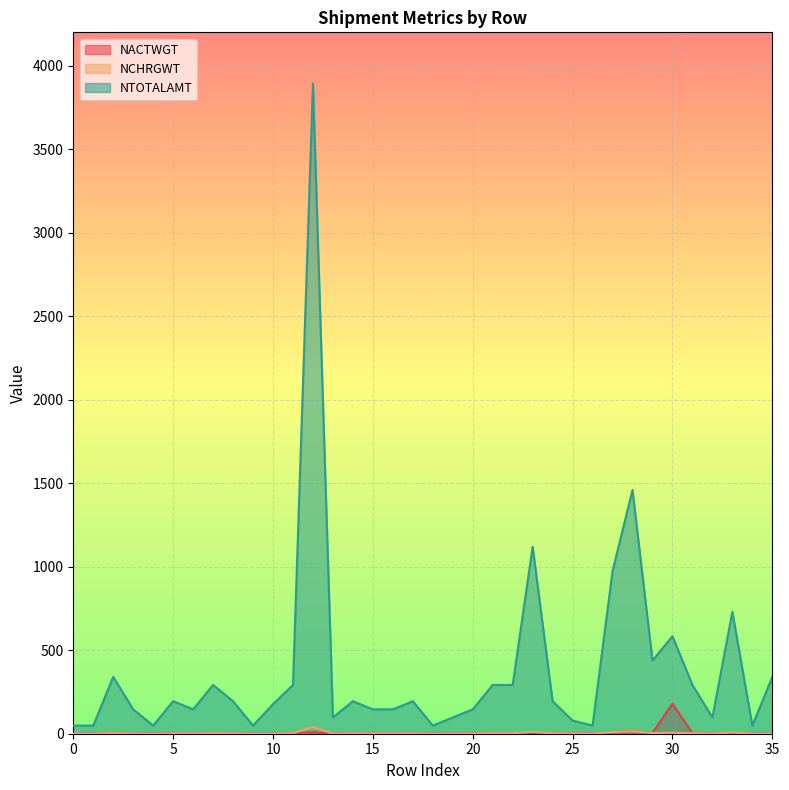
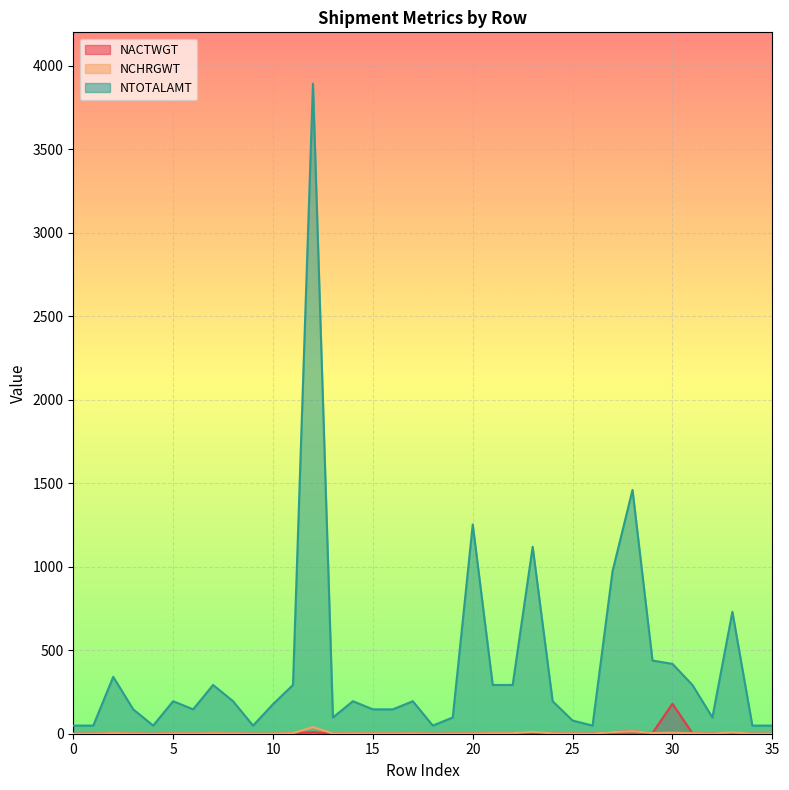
  {
    "NACTWGT": {
      "30": 180
    },
    "NCHRGWT": {
      "30": 10
    },
    "NTOTALAMT": {
      "0": 50,
      "5": 190,
      "10": 180,
      "15": 150,
-     "20": 150,
+     "20": 1250,
      "25": 80,
-     "30": 580,
-     "35": 340
+     "30": 420,
+     "35": 50
    }
  }
